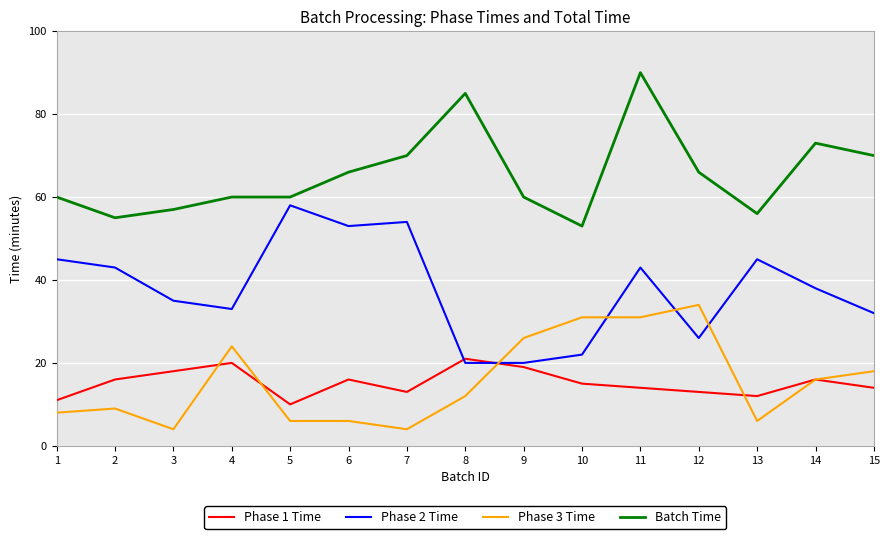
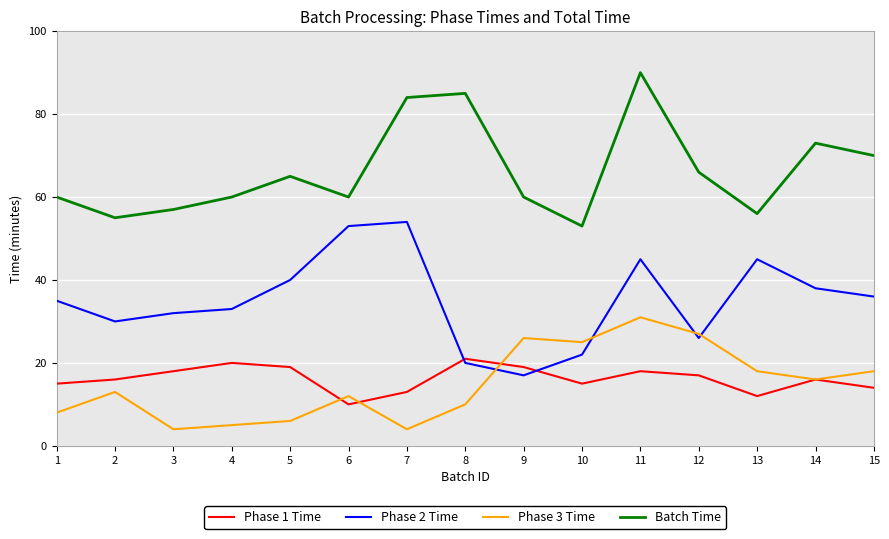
  {
    "Phase 1 Time": {
-     "1": 11,
+     "1": 15,
      "2": 16,
      "3": 18,
      "4": 20,
-     "5": 10,
-     "6": 16,
+     "5": 19,
+     "6": 10,
      "7": 13,
      "8": 21,
      "9": 19,
      "10": 15,
-     "11": 14,
-     "12": 13,
+     "11": 18,
+     "12": 17,
      "13": 12,
      "15": 14
    },
    "Phase 2 Time": {
-     "1": 45,
-     "2": 43,
-     "3": 35,
+     "1": 35,
+     "2": 30,
+     "3": 32,
      "4": 33,
-     "5": 58,
+     "5": 40,
      "6": 53,
      "7": 54,
      "8": 20,
-     "9": 20,
+     "9": 17,
      "10": 22,
-     "11": 43,
+     "11": 45,
      "12": 26,
      "13": 45,
      "14": 38,
-     "15": 32
+     "15": 36
    },
    "Phase 3 Time": {
      "1": 8,
-     "2": 9,
+     "2": 13,
      "3": 4,
-     "4": 24,
+     "4": 5,
      "5": 6,
-     "6": 6,
+     "6": 12,
      "7": 4,
-     "8": 12,
+     "8": 10,
      "9": 26,
-     "10": 31,
+     "10": 25,
      "11": 31,
-     "12": 34,
-     "13": 6,
+     "12": 27,
+     "13": 18,
      "15": 18
    },
    "Batch Time": {
      "1": 60,
      "2": 55,
      "3": 57,
      "4": 60,
-     "5": 60,
-     "6": 66,
-     "7": 70,
+     "5": 65,
+     "6": 60,
+     "7": 84,
      "8": 85,
      "9": 60,
      "10": 53,
      "11": 90,
      "12": 66,
      "13": 56,
      "14": 73,
      "15": 70
    }
  }
